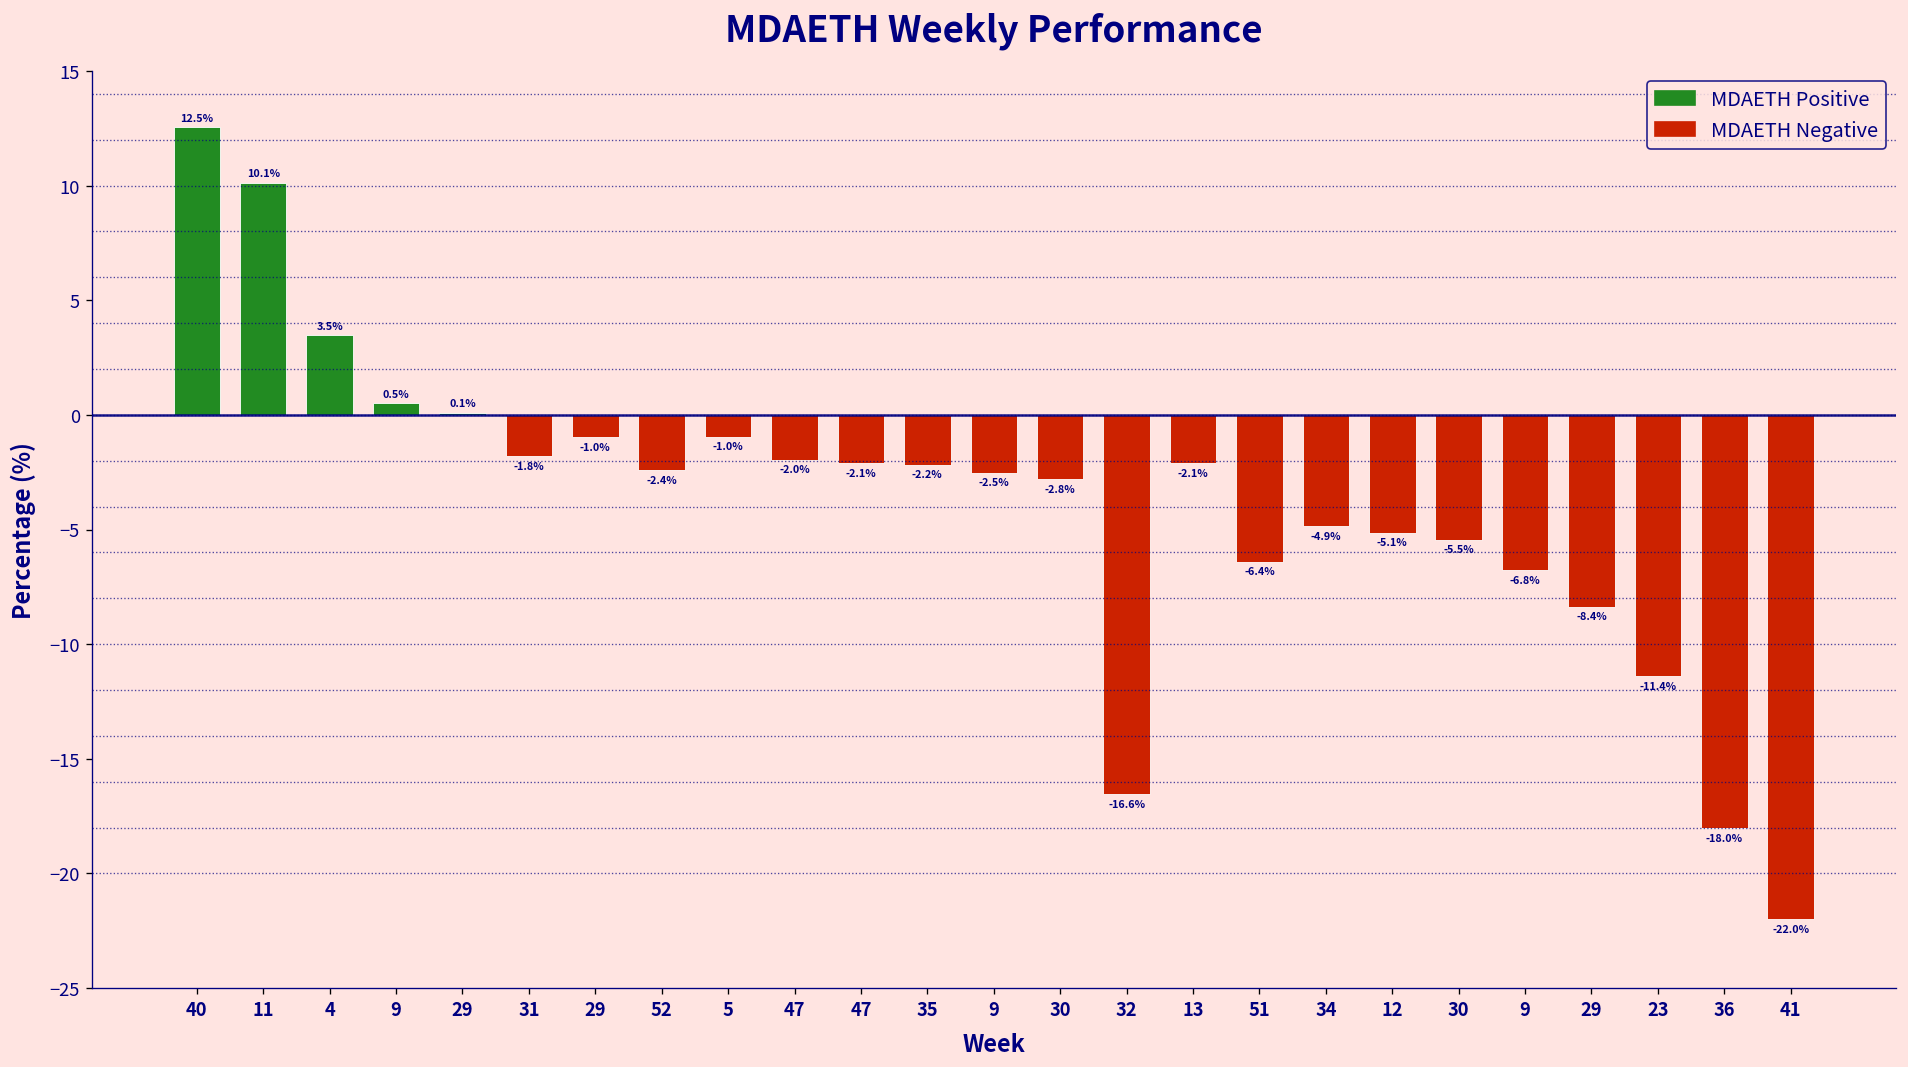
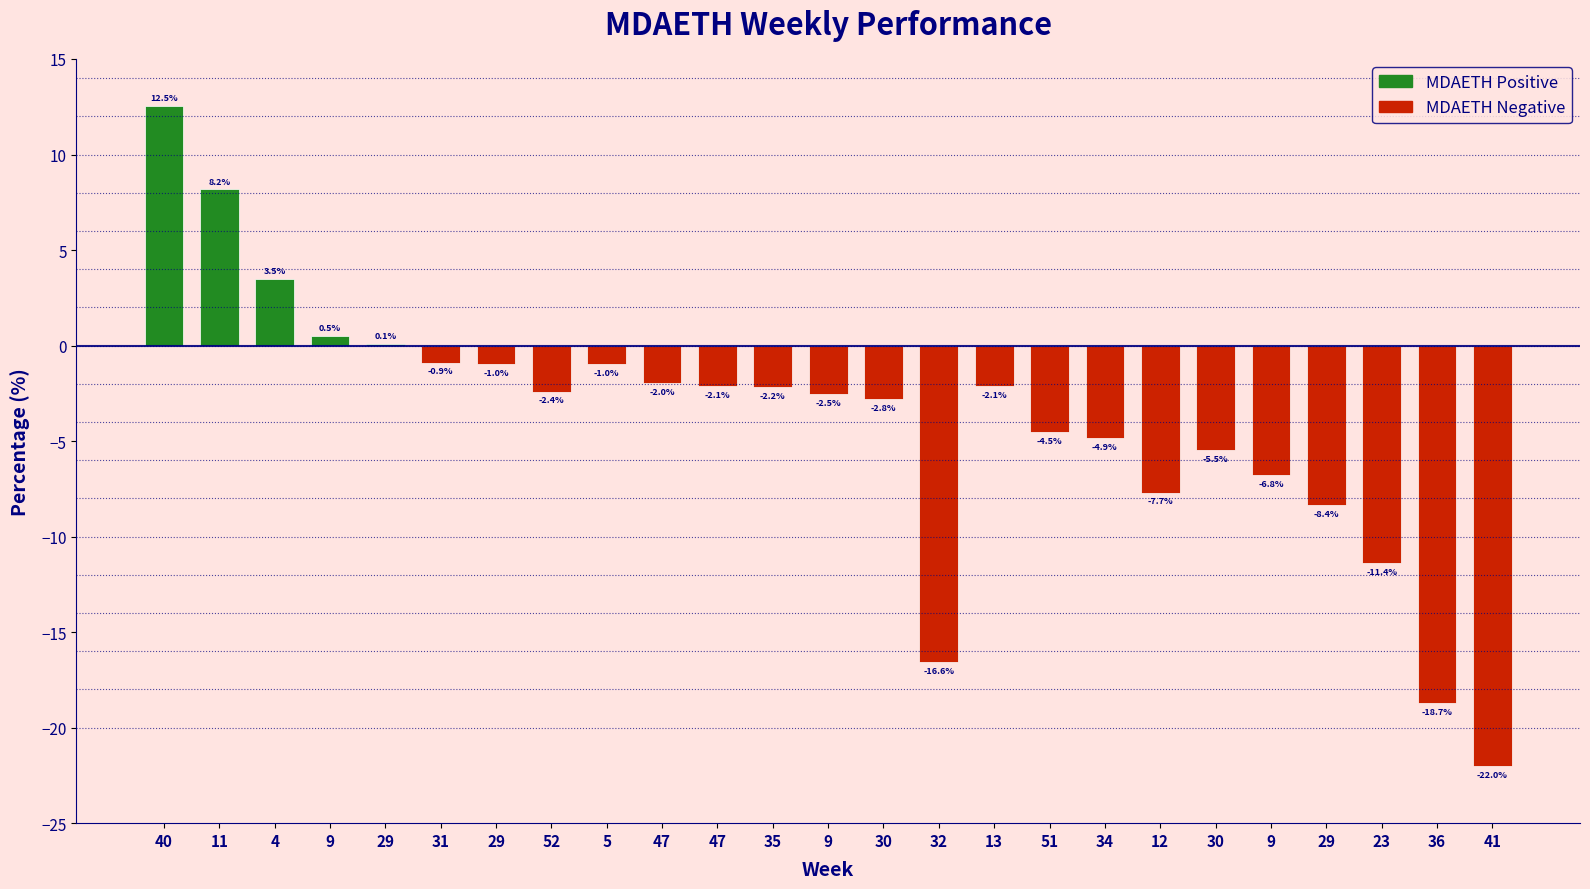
  {
    "40": "12.5%",
-   "11": "10.1%",
+   "11": "8.2%",
    "4": "3.5%",
-   "31": "-1.8%",
+   "31": "-0.9%",
    "52": "-2.4%",
    "5": "-1.0%",
    "35": "-2.2%",
    "32": "-16.6%",
    "13": "-2.1%",
-   "51": "-6.4%",
+   "51": "-4.5%",
    "34": "-4.9%",
-   "12": "-5.1%",
+   "12": "-7.7%",
    "23": "-11.4%",
-   "36": "-18.0%",
+   "36": "-18.7%",
    "41": "-22.0%"
  }
